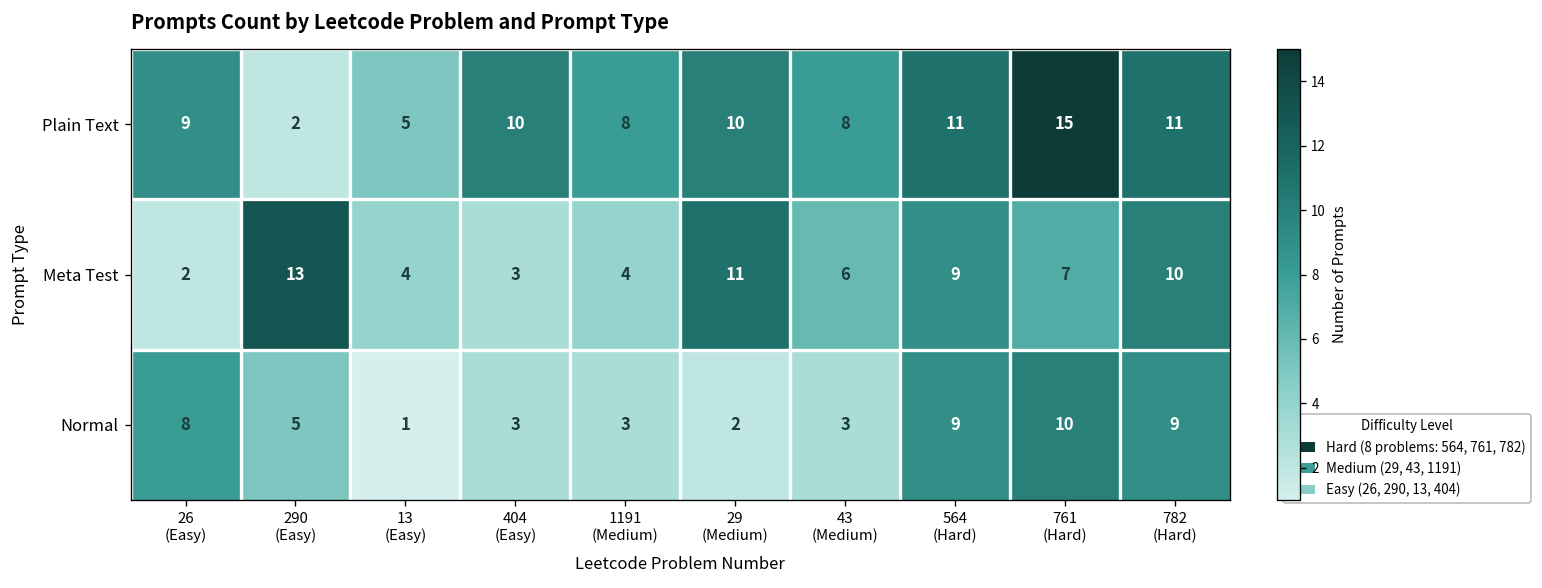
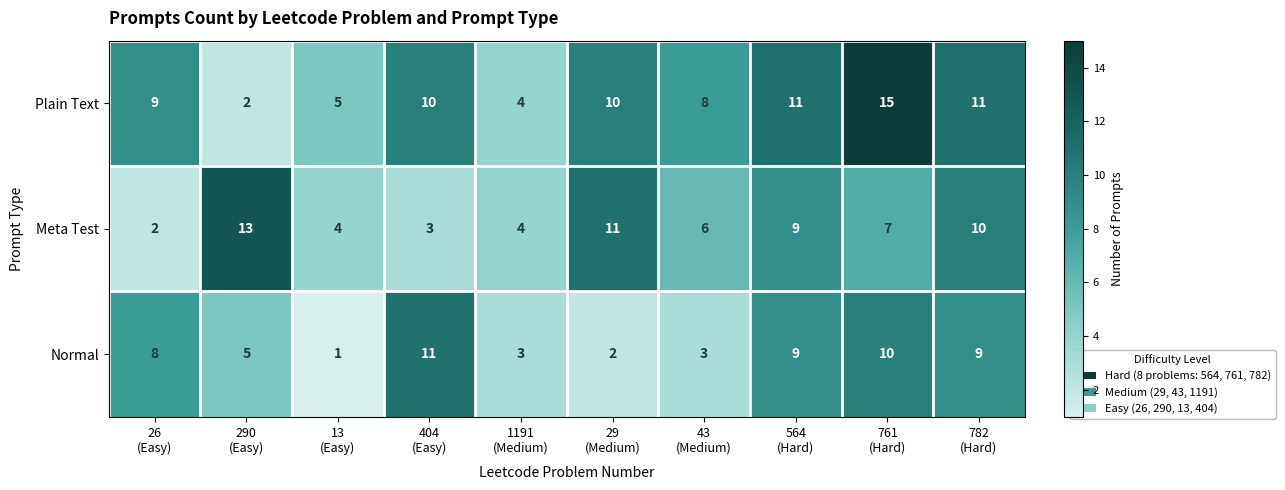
  {
    "Plain Text": {
      "26 (Easy)": 9,
      "290 (Easy)": 2,
      "13 (Easy)": 5,
      "404 (Easy)": 10,
-     "1191 (Medium)": 8,
+     "1191 (Medium)": 4,
      "29 (Medium)": 10,
      "43 (Medium)": 8,
      "564 (Hard)": 11,
      "761 (Hard)": 15,
      "782 (Hard)": 11
    },
    "Meta Test": {
      "26 (Easy)": 2,
      "290 (Easy)": 13,
      "13 (Easy)": 4,
      "404 (Easy)": 3,
      "1191 (Medium)": 4,
      "29 (Medium)": 11,
      "43 (Medium)": 6,
      "564 (Hard)": 9,
      "761 (Hard)": 7,
      "782 (Hard)": 10
    },
    "Normal": {
      "26 (Easy)": 8,
      "290 (Easy)": 5,
      "13 (Easy)": 1,
-     "404 (Easy)": 3,
+     "404 (Easy)": 11,
      "1191 (Medium)": 3,
      "29 (Medium)": 2,
      "43 (Medium)": 3,
      "564 (Hard)": 9,
      "761 (Hard)": 10,
      "782 (Hard)": 9
    }
  }
